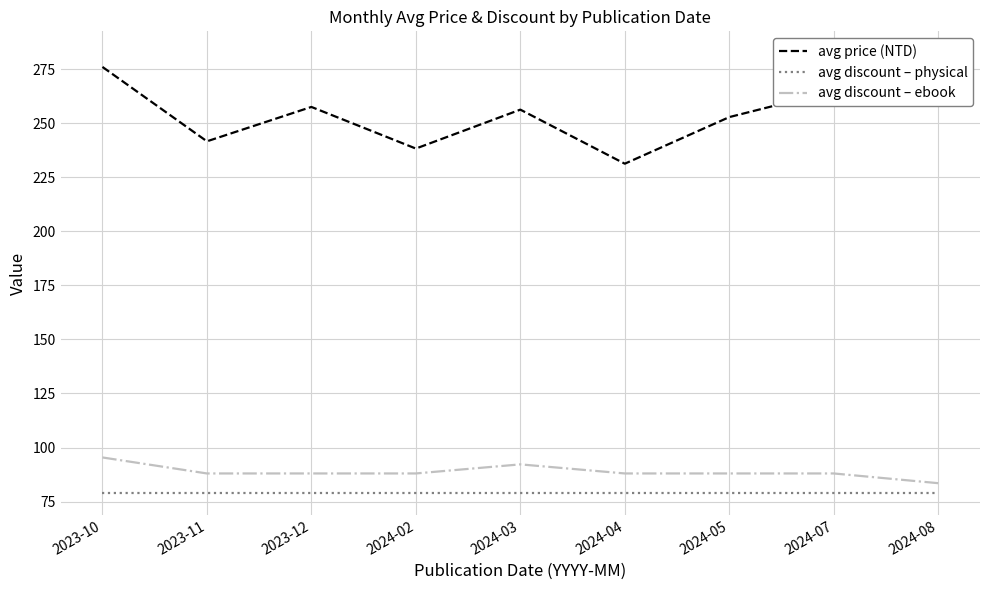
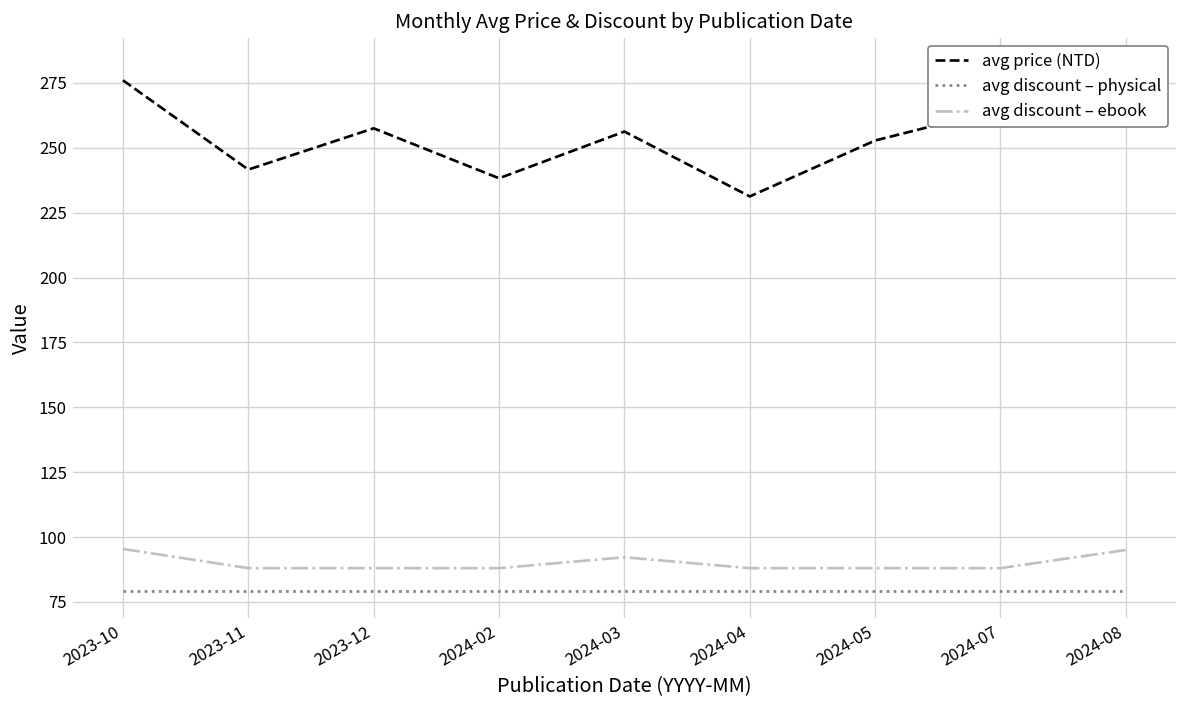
  {
    "avg price (NTD)": {
      "2023-10": 276,
      "2023-11": 242,
      "2023-12": 258,
      "2024-02": 238,
      "2024-03": 256,
      "2024-04": 231,
      "2024-05": 253
    },
    "avg discount – physical": {
      "2023-10": 79,
      "2023-11": 79,
      "2023-12": 79,
      "2024-02": 79,
      "2024-03": 79,
      "2024-04": 79,
      "2024-05": 79,
      "2024-07": 79,
      "2024-08": 79
    },
    "avg discount – ebook": {
      "2023-10": 95,
      "2023-11": 88,
      "2023-12": 88,
      "2024-02": 88,
      "2024-03": 92,
      "2024-04": 88,
      "2024-05": 88,
      "2024-07": 88,
-     "2024-08": 84
+     "2024-08": 95
    }
  }
